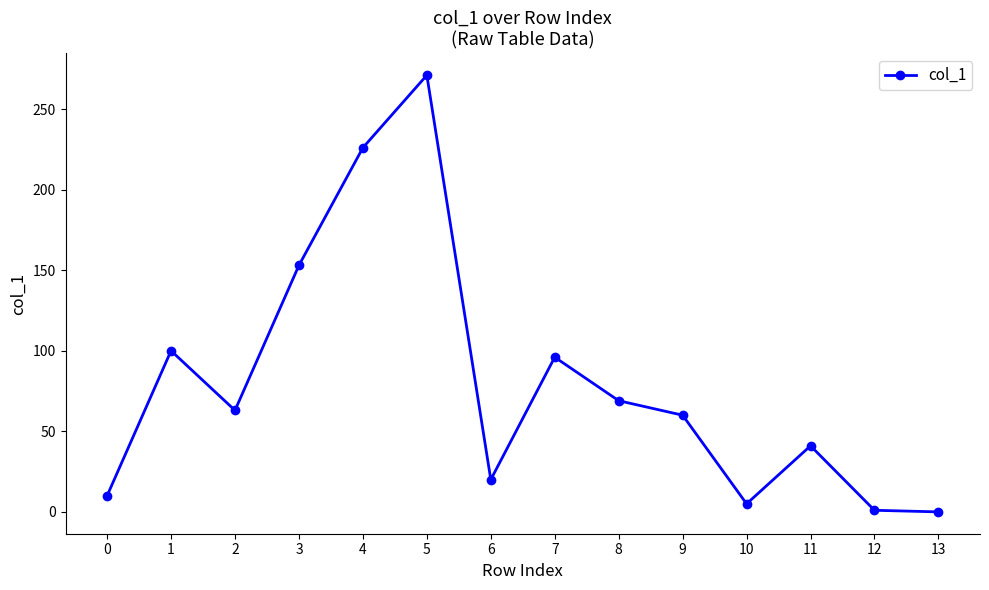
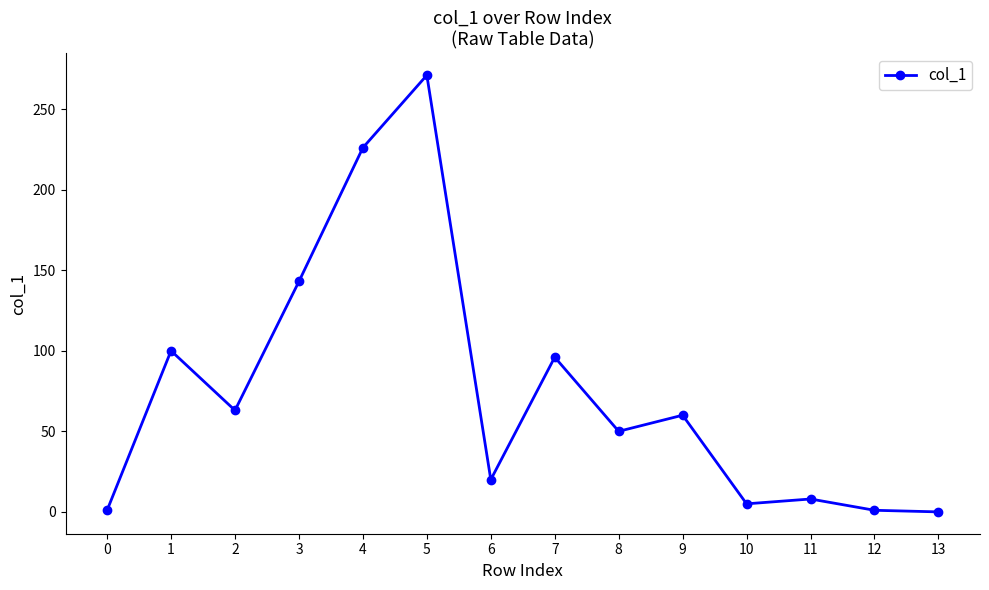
  {
-   "0": 10,
+   "0": 1,
    "1": 100,
    "2": 63,
-   "3": 153,
+   "3": 143,
    "4": 226,
    "5": 271,
    "6": 20,
    "7": 96,
-   "8": 69,
+   "8": 50,
    "9": 60,
    "10": 5,
-   "11": 41,
+   "11": 8,
    "12": 1,
    "13": 0
  }
